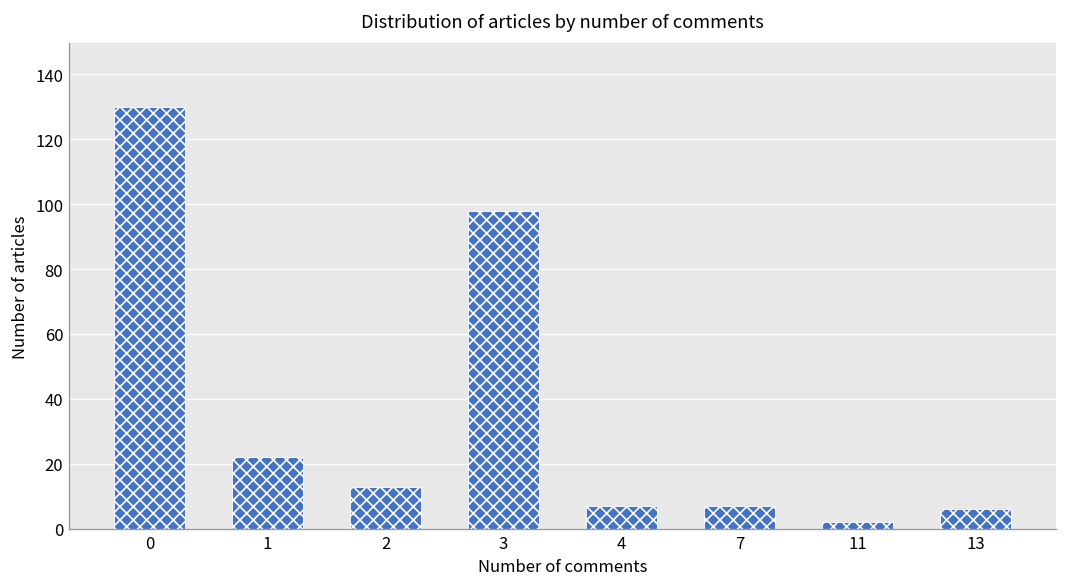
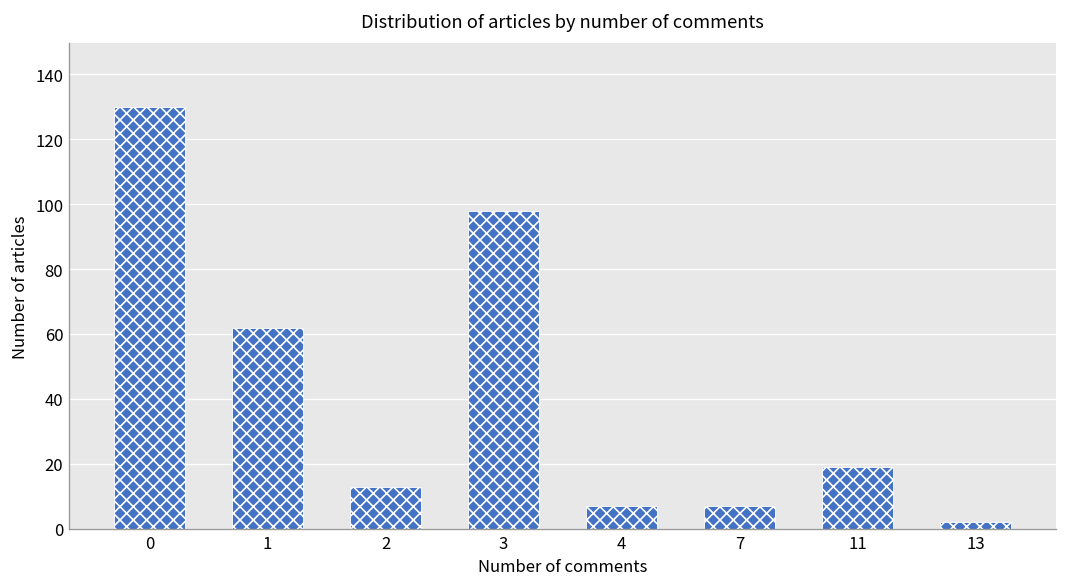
  {
    "0": 130,
-   "1": 22,
+   "1": 62,
    "2": 13,
    "3": 98,
    "4": 7,
    "7": 7,
-   "11": 2,
-   "13": 6
+   "11": 19,
+   "13": 2
  }
